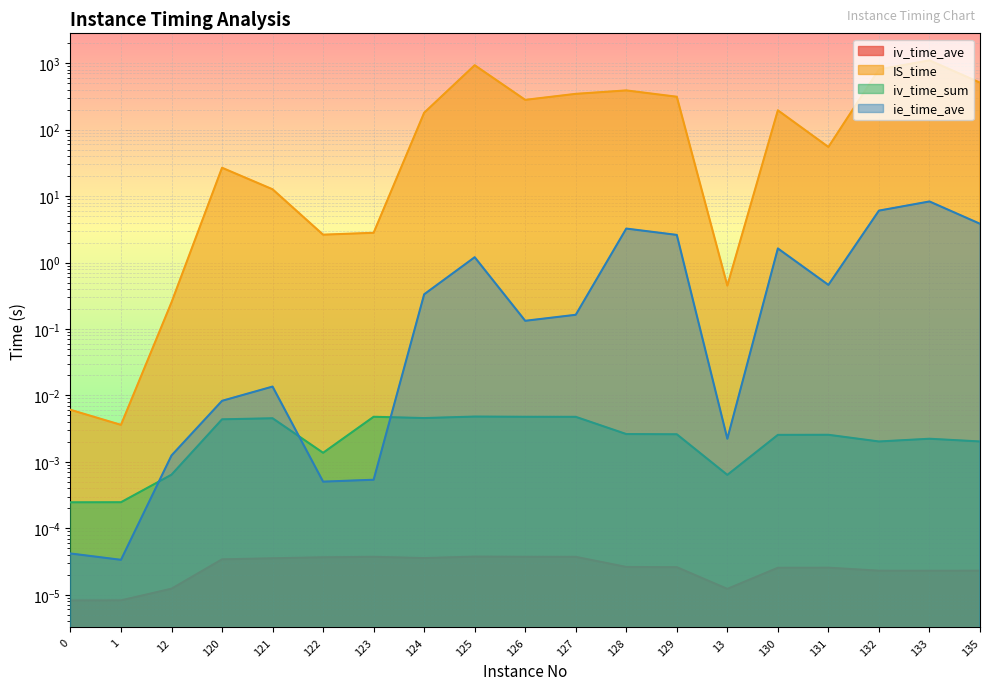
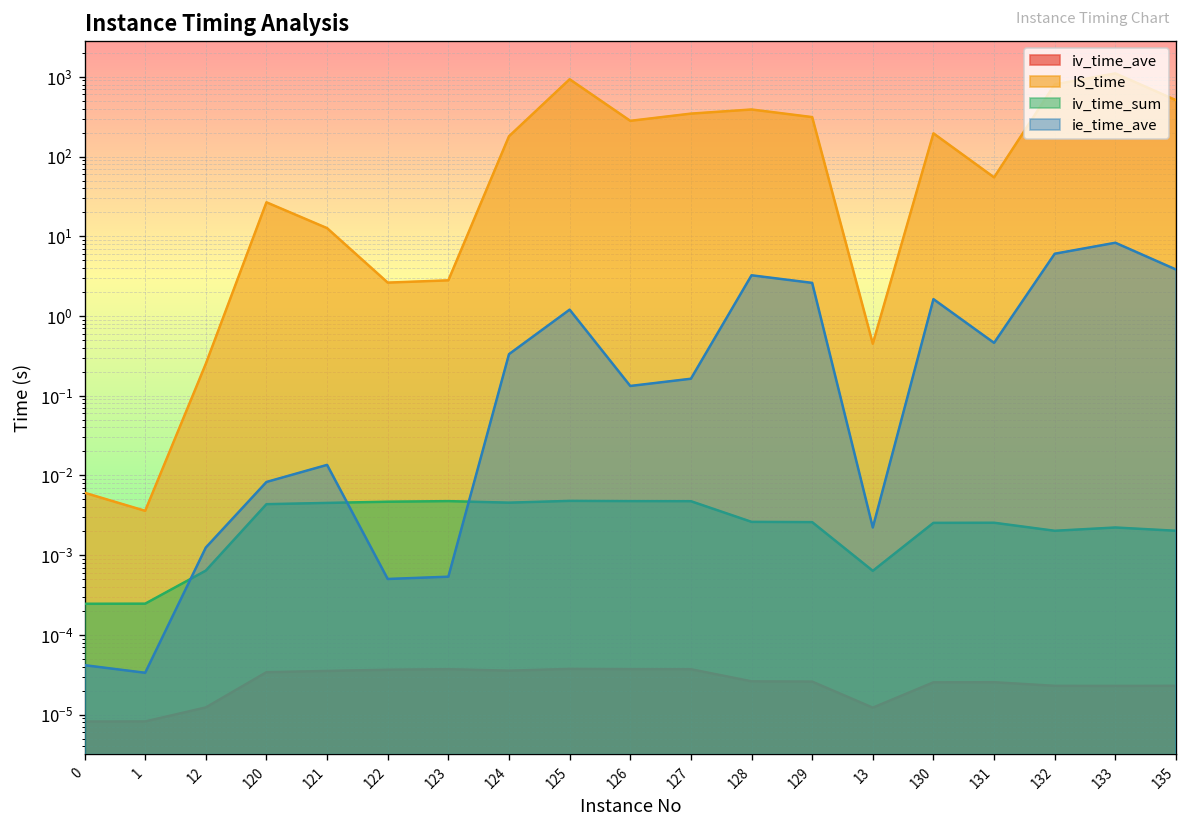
  {
    "iv_time_ave": {
      "0": 0.000008,
      "1": 0.000008,
      "12": 0.000012,
      "120": 0.00003,
      "121": 0.00004,
      "122": 0.00004,
      "123": 0.00004,
      "124": 0.00004,
      "125": 0.00004,
      "126": 0.00004,
      "127": 0.00004,
      "128": 0.000026,
      "129": 0.000026,
      "13": 0.000012,
      "130": 0.000025,
      "131": 0.000026,
      "132": 0.000023,
      "133": 0.000023,
      "135": 0.000023
    },
    "IS_time": {
      "0": 0.006,
      "1": 0.004,
      "12": 0.25,
      "120": 27,
      "121": 13,
      "122": 2.6,
      "123": 2.8,
      "124": 180,
      "125": 900,
      "126": 280,
      "127": 300,
      "128": 400,
      "129": 300,
      "13": 0.4,
      "130": 200,
      "131": 50,
      "135": 500
    },
    "iv_time_sum": {
      "0": 0.00025,
      "1": 0.00025,
      "12": 0.0006,
      "120": 0.004,
      "121": 0.005,
-     "122": 0.0014,
+     "122": 0.005,
      "123": 0.005,
      "124": 0.005,
      "125": 0.005,
      "126": 0.005,
      "127": 0.005,
      "128": 0.0026,
      "129": 0.0026,
      "13": 0.0006,
      "130": 0.0025,
      "131": 0.0026,
      "132": 0.0020,
      "133": 0.0022,
      "135": 0.0020
    },
    "ie_time_ave": {
      "0": 0.00004,
      "1": 0.00003,
      "12": 0.0012,
      "120": 0.008,
      "121": 0.014,
      "122": 0.0005,
      "123": 0.0005,
      "124": 0.3,
      "125": 1.2,
      "126": 0.13,
      "127": 0.16,
      "128": 3,
      "129": 2.6,
      "13": 0.0022,
      "130": 1.6,
      "131": 0.5,
      "132": 6,
      "133": 8,
      "135": 4
    }
  }
